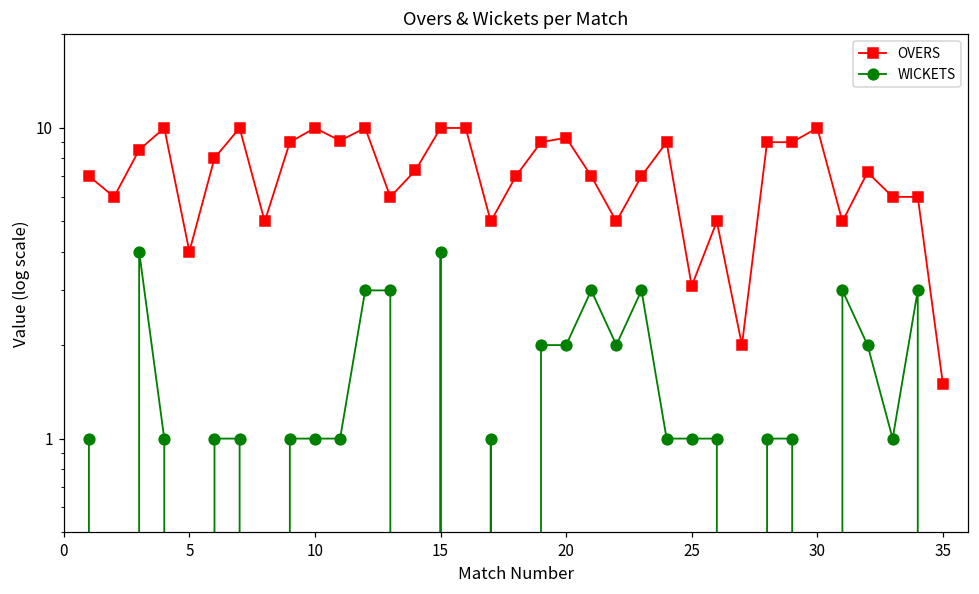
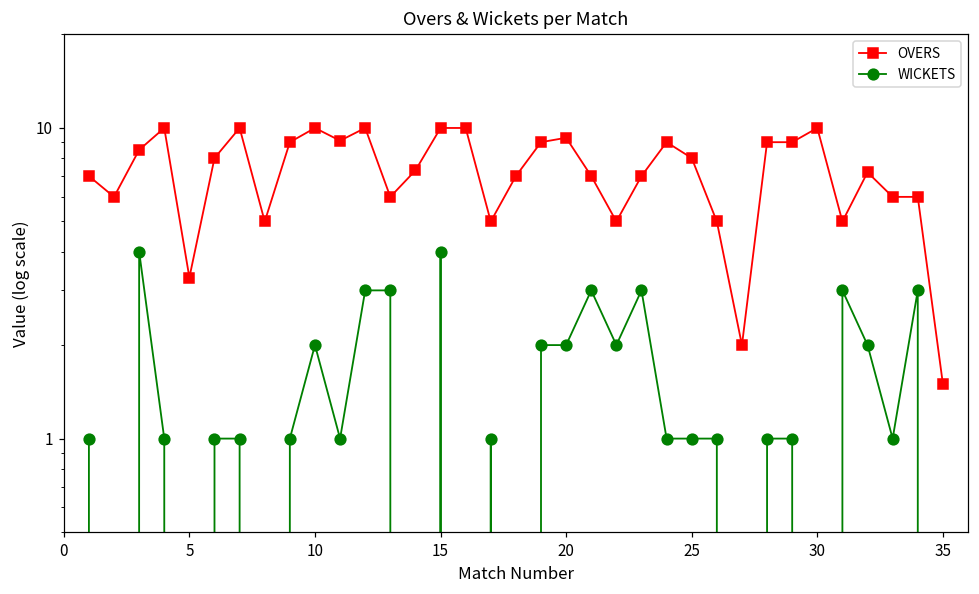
  {
    "OVERS": {
-     "5": 4.0,
+     "5": 3.3,
      "10": 10.0,
      "15": 10.0,
      "20": 9.3,
-     "25": 3.1,
+     "25": 8.0,
      "30": 10.0,
      "35": 1.5
    },
    "WICKETS": {
-     "10": 1,
+     "10": 2,
      "15": 4,
      "20": 2,
      "25": 1
    }
  }
